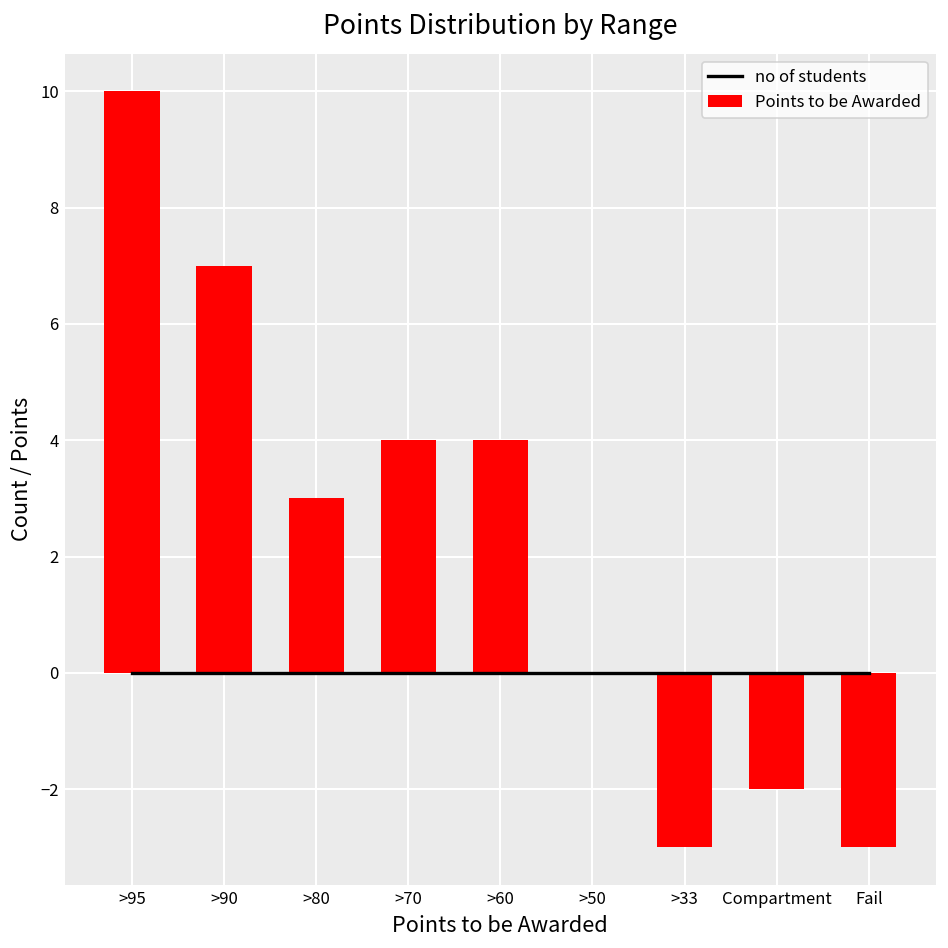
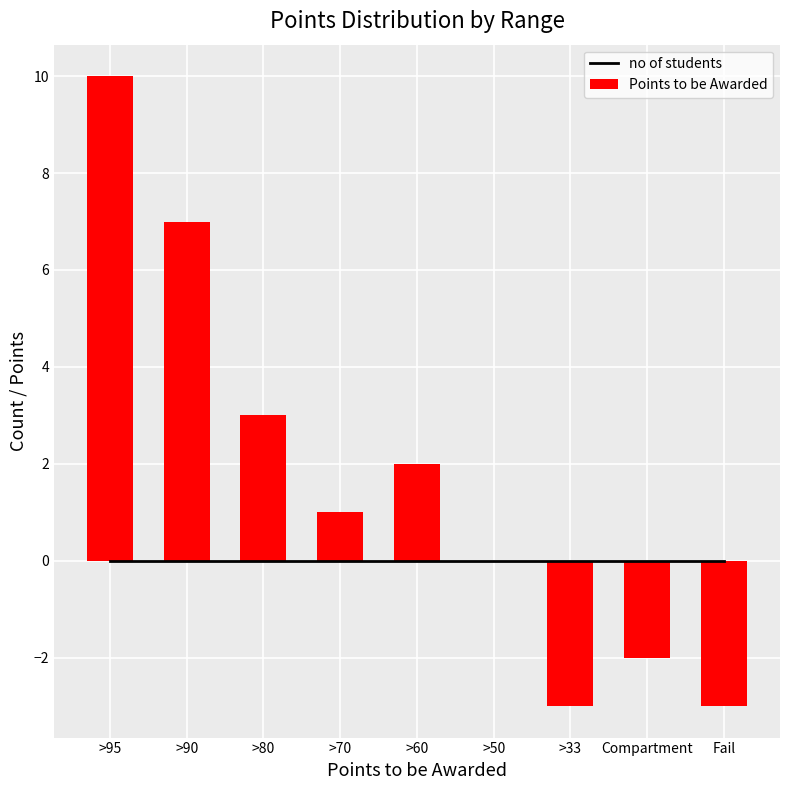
  {
    "no of students": {
      ">95": 0,
      ">90": 0,
      ">80": 0,
      ">70": 0,
      ">60": 0,
      ">50": 0,
      ">33": 0,
      "Compartment": 0,
      "Fail": 0
    },
    "Points to be Awarded": {
      ">95": 10,
      ">90": 7,
      ">80": 3,
-     ">70": 4,
-     ">60": 4,
+     ">70": 1,
+     ">60": 2,
      ">50": 0,
      ">33": -3,
      "Compartment": -2,
      "Fail": -3
    }
  }
